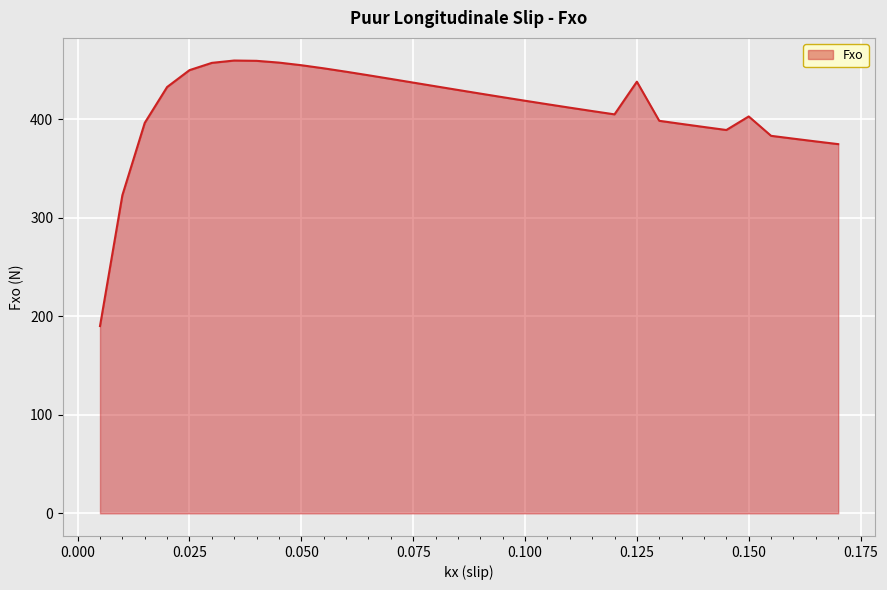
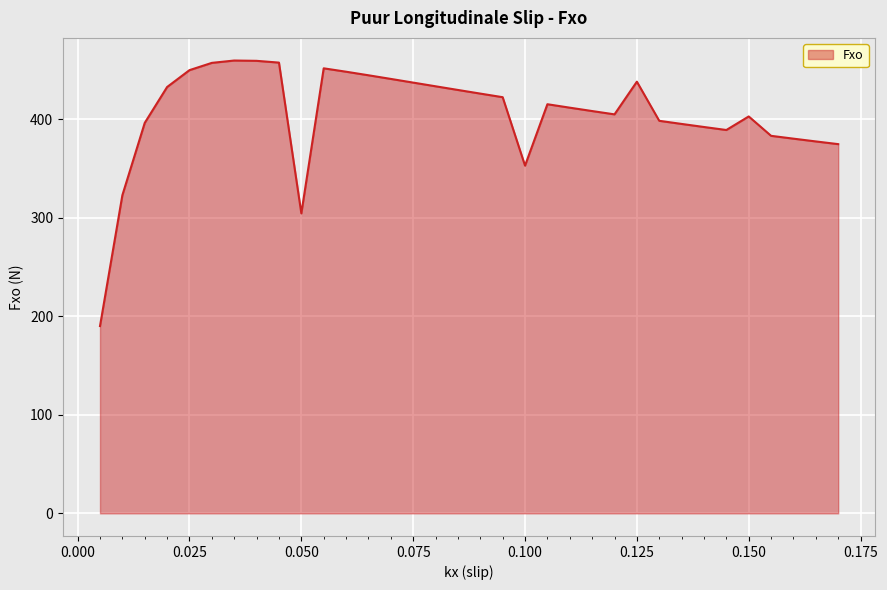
  {
    "0.025": 450,
-   "0.050": 460,
+   "0.050": 300,
    "0.075": 440,
-   "0.100": 420,
+   "0.100": 350,
    "0.125": 440,
    "0.150": 400
  }
